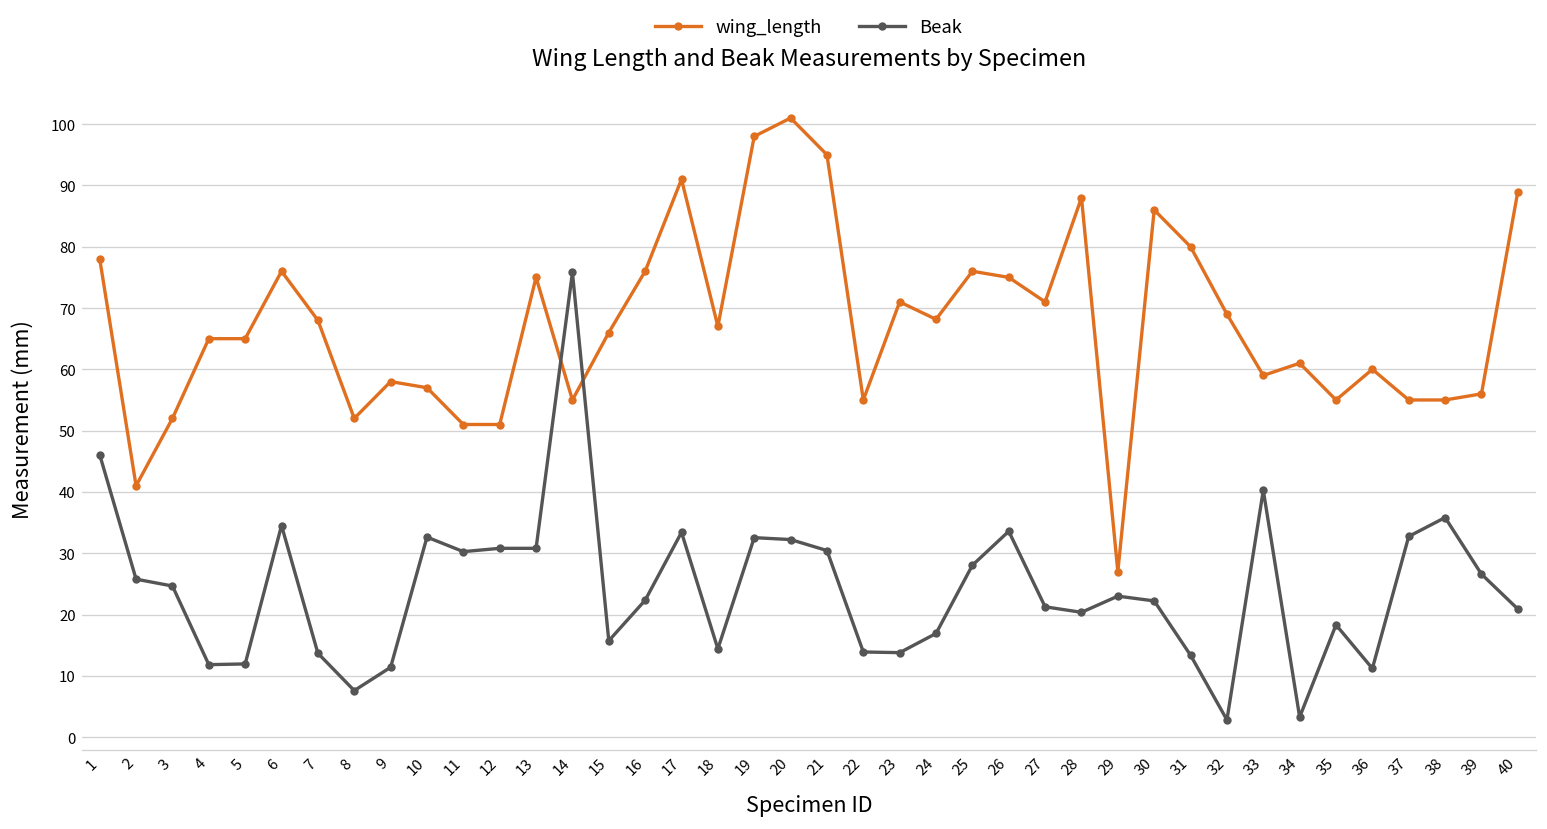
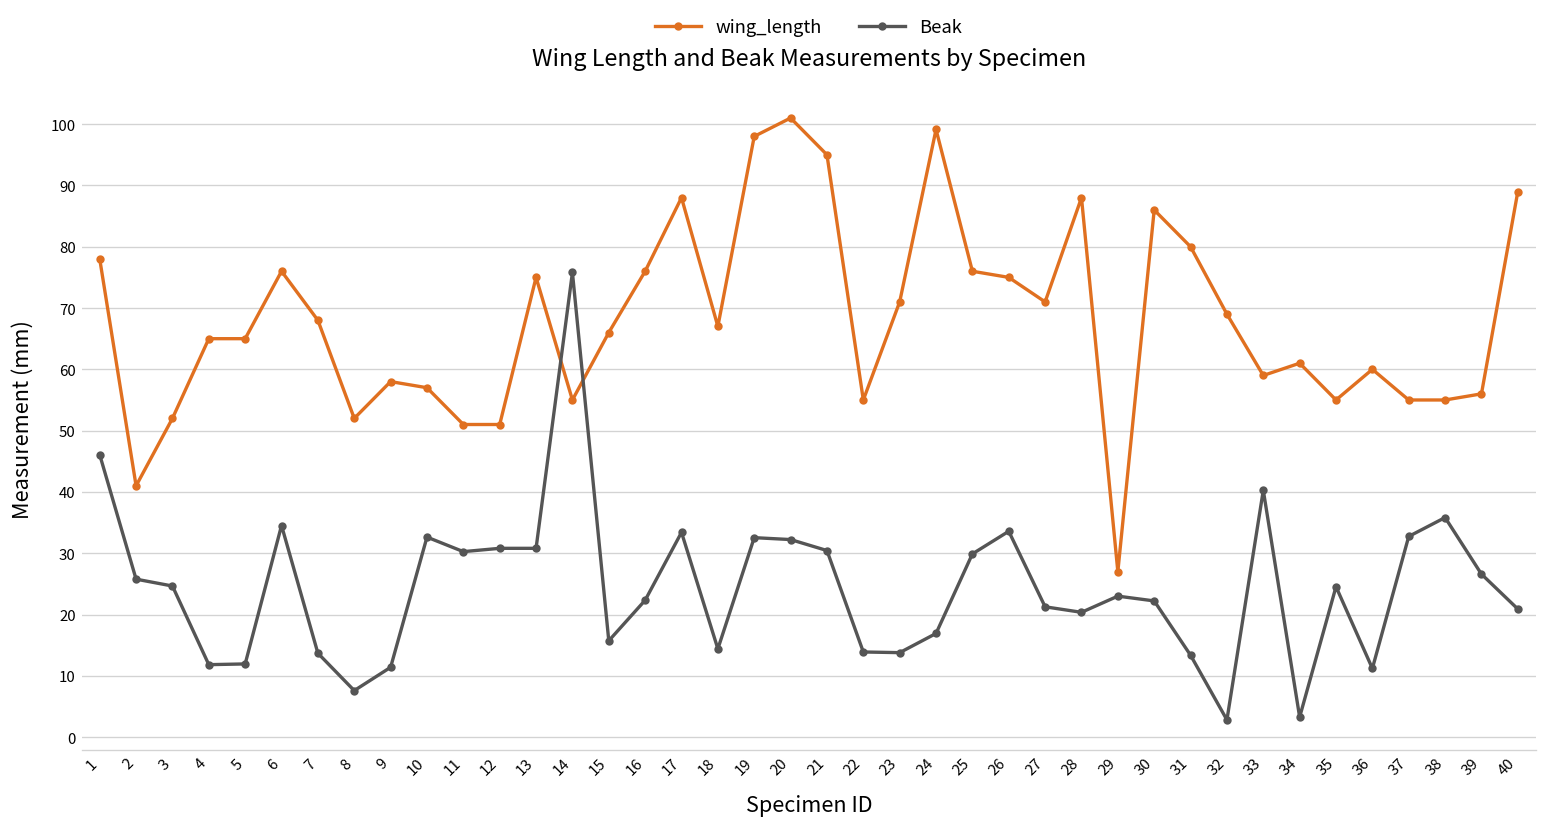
  {
    "wing_length": {
      "1": 78,
      "2": 41,
      "3": 52,
      "4": 65,
      "5": 65,
      "6": 76,
      "7": 68,
      "8": 52,
      "9": 58,
      "10": 57,
      "11": 51,
      "12": 51,
      "13": 75,
      "14": 55,
      "15": 66,
      "16": 76,
-     "17": 91,
+     "17": 88,
      "18": 67,
      "19": 98,
      "20": 101,
      "21": 95,
      "22": 55,
      "23": 71,
-     "24": 68,
+     "24": 99,
      "25": 76,
      "26": 75,
      "27": 71,
      "28": 88,
      "29": 27,
      "30": 86,
      "31": 80,
      "32": 69,
      "33": 59,
      "34": 61,
      "35": 55,
      "36": 60,
      "37": 55,
      "38": 55,
      "39": 56,
      "40": 89
    },
    "Beak": {
      "1": 46,
      "2": 26,
      "3": 25,
      "4": 12,
      "5": 12,
      "6": 35,
      "7": 14,
      "8": 8,
      "9": 11,
      "10": 33,
      "11": 30,
      "12": 31,
      "13": 31,
      "14": 76,
      "15": 16,
      "16": 22,
      "17": 33,
      "18": 14,
      "19": 33,
      "20": 32,
      "21": 30,
      "22": 14,
      "23": 14,
      "24": 17,
-     "25": 28,
+     "25": 30,
      "26": 34,
      "27": 21,
      "28": 20,
      "29": 23,
      "30": 22,
      "31": 13,
      "32": 3,
      "33": 40,
      "34": 3,
-     "35": 18,
+     "35": 25,
      "36": 11,
      "37": 33,
      "38": 36,
      "39": 27,
      "40": 21
    }
  }
